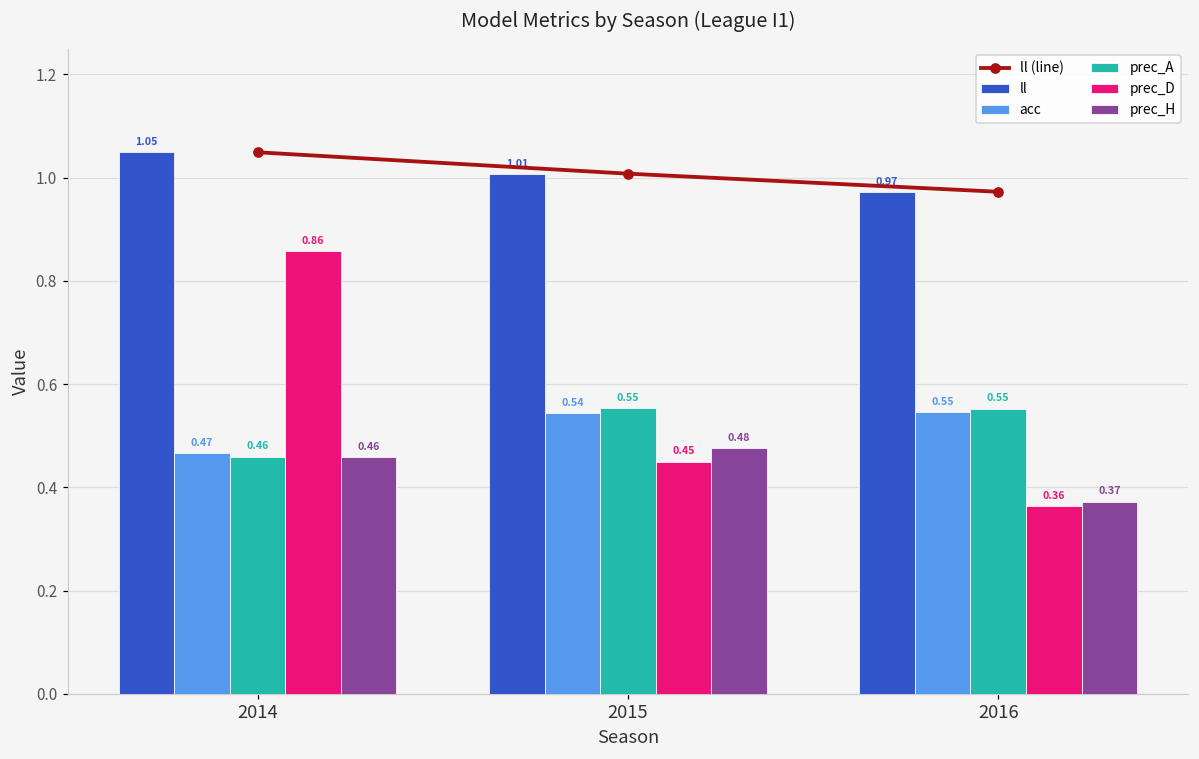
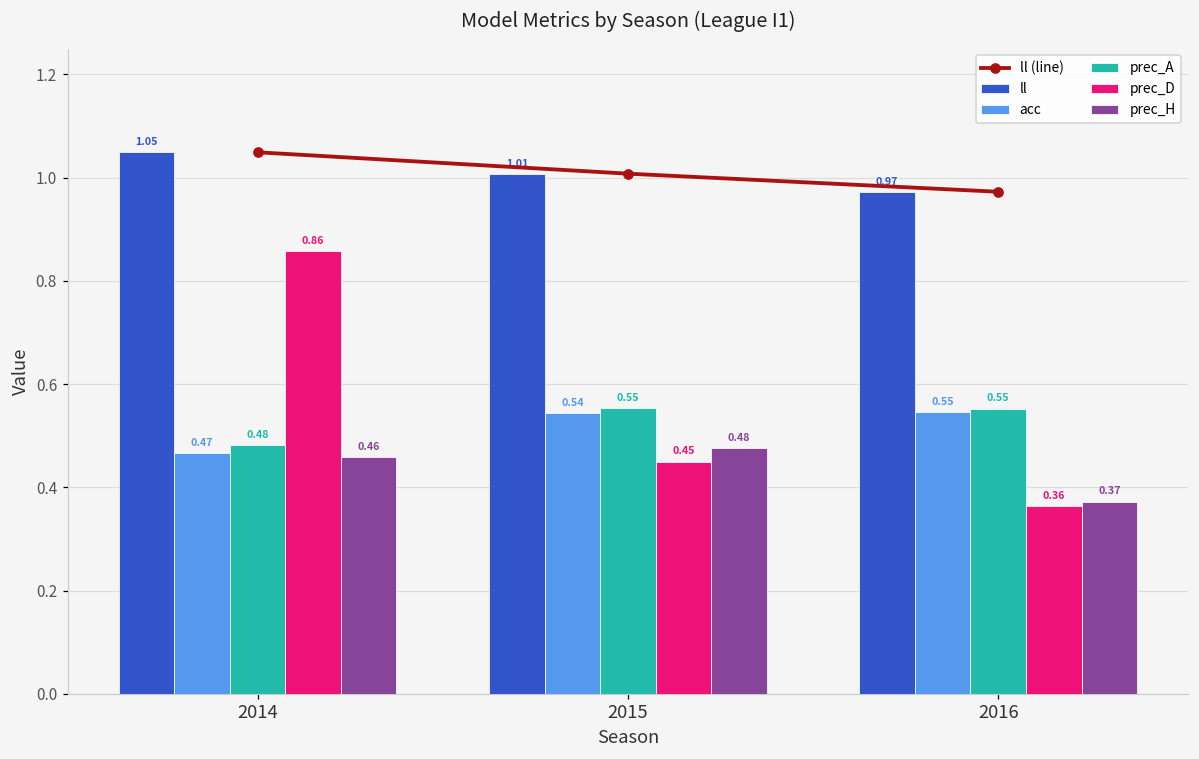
  {
    "ll": {
      "2014": 1.05,
      "2015": 1.01,
      "2016": 0.97
    },
    "ll (line)": {
      "2014": 1.05,
      "2015": 1.01,
      "2016": 0.97
    },
    "acc": {
      "2014": 0.47,
      "2015": 0.54,
      "2016": 0.55
    },
    "prec_A": {
-     "2014": 0.46,
+     "2014": 0.48,
      "2015": 0.55,
      "2016": 0.55
    },
    "prec_D": {
      "2014": 0.86,
      "2015": 0.45,
      "2016": 0.36
    },
    "prec_H": {
      "2014": 0.46,
      "2015": 0.48,
      "2016": 0.37
    }
  }
